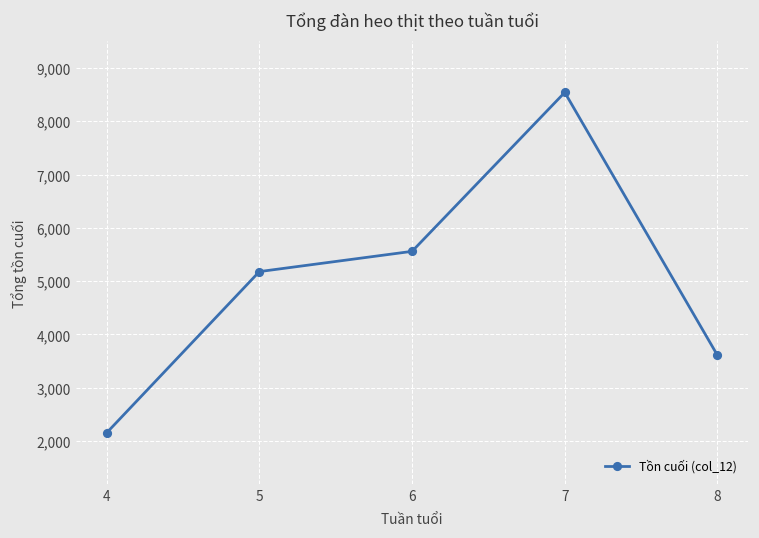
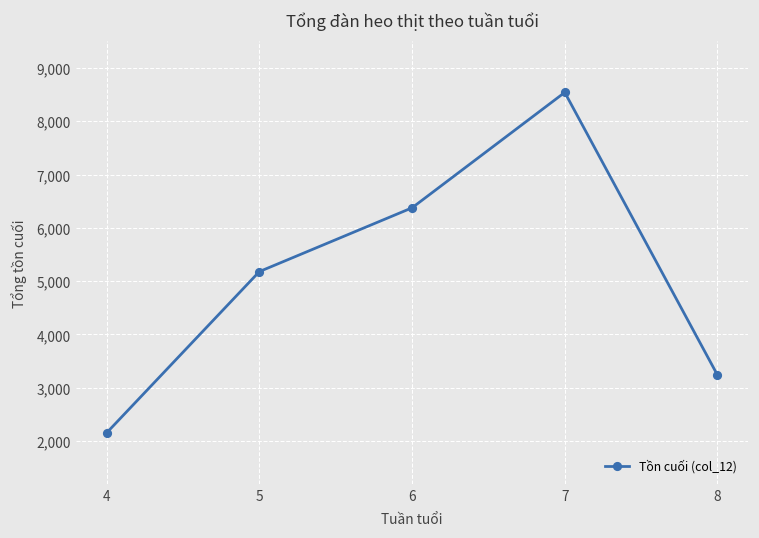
  {
    "4": "2,200",
    "5": "5,200",
-   "6": "5,600",
+   "6": "6,400",
    "7": "8,500",
-   "8": "3,600"
+   "8": "3,200"
  }
